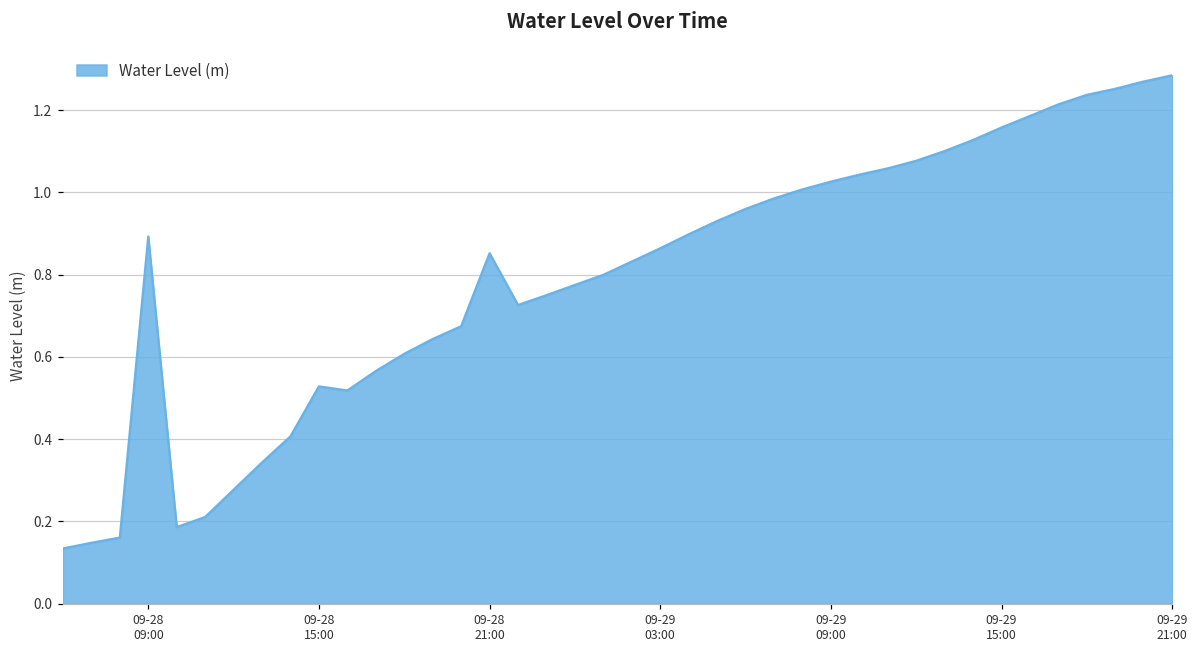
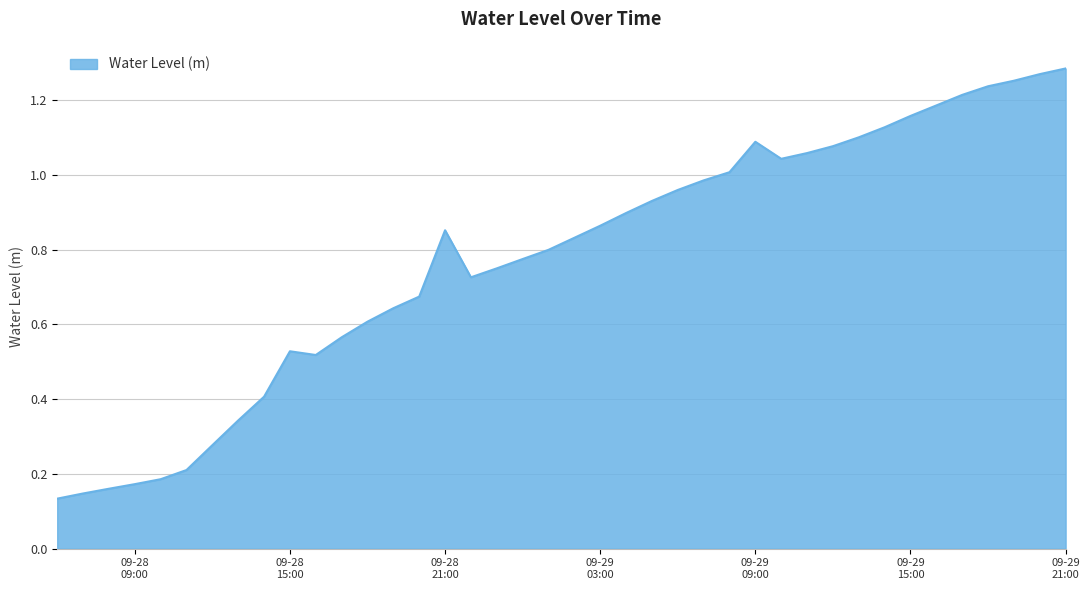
  {
-   "09-28 09:00": 0.89,
+   "09-28 09:00": 0.17,
    "09-28 15:00": 0.53,
    "09-28 21:00": 0.85,
    "09-29 03:00": 0.86,
-   "09-29 09:00": 1.03,
+   "09-29 09:00": 1.09,
    "09-29 15:00": 1.16,
    "09-29 21:00": 1.28
  }
